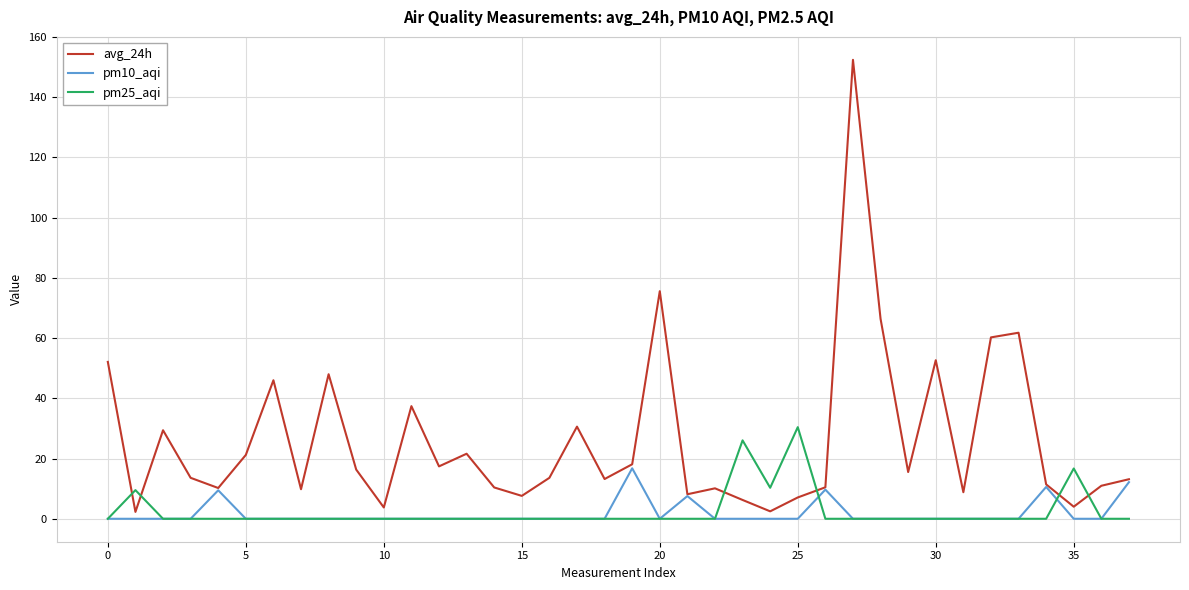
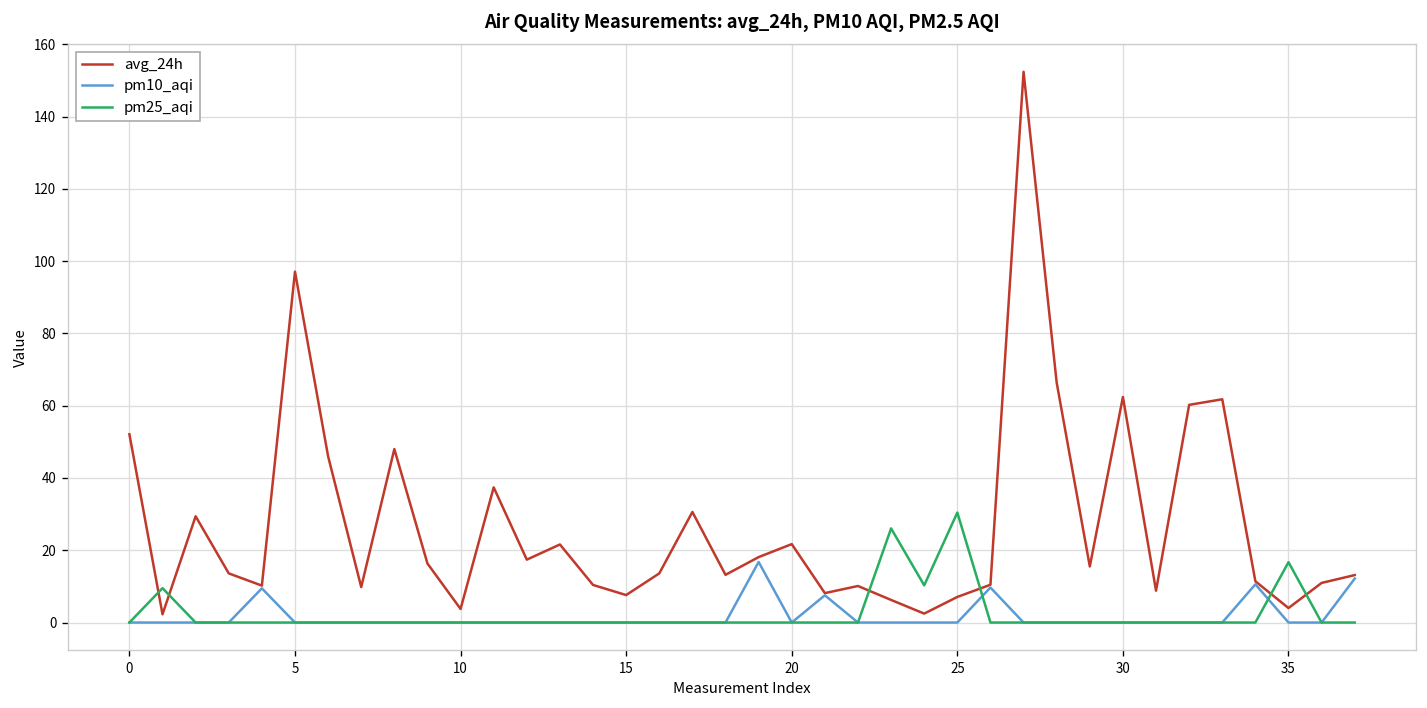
  {
    "avg_24h": {
      "0": 52,
-     "5": 21,
+     "5": 97,
      "10": 4,
      "15": 8,
-     "20": 76,
+     "20": 22,
      "25": 7,
-     "30": 53,
+     "30": 62,
      "35": 4
    },
    "pm10_aqi": {
      "25": 0,
      "35": 0
    },
    "pm25_aqi": {
      "25": 30,
      "35": 17
    }
  }
